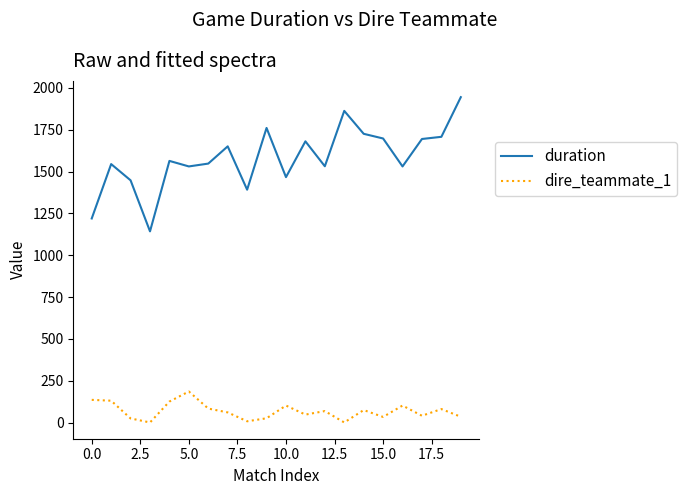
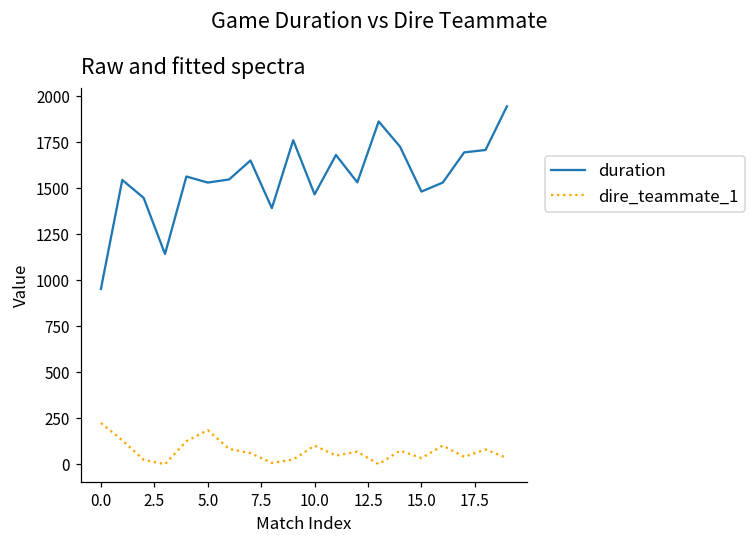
  {
    "duration": {
-     "0.0": 1220,
+     "0.0": 950,
      "5.0": 1530,
      "10.0": 1470,
-     "15.0": 1700
+     "15.0": 1480
    },
    "dire_teammate_1": {
-     "0.0": 140,
+     "0.0": 230,
      "5.0": 190,
      "10.0": 100,
      "15.0": 30
    }
  }
